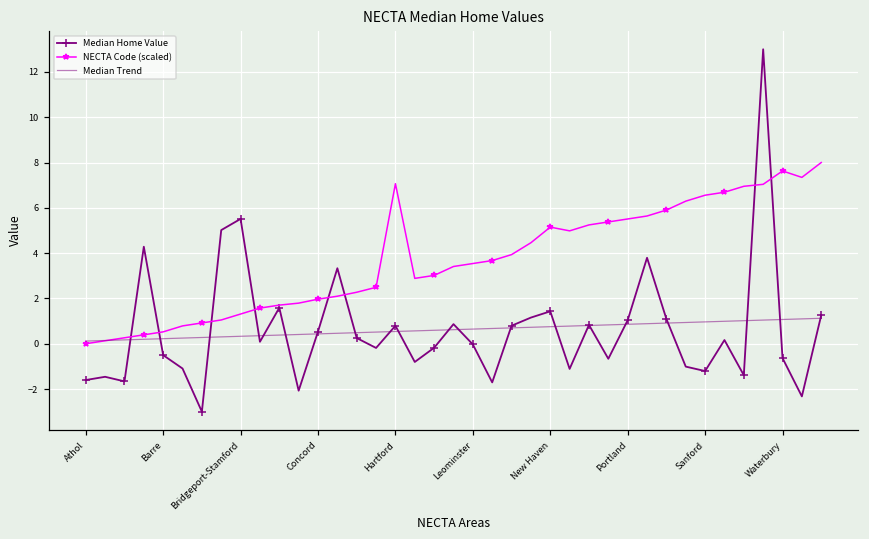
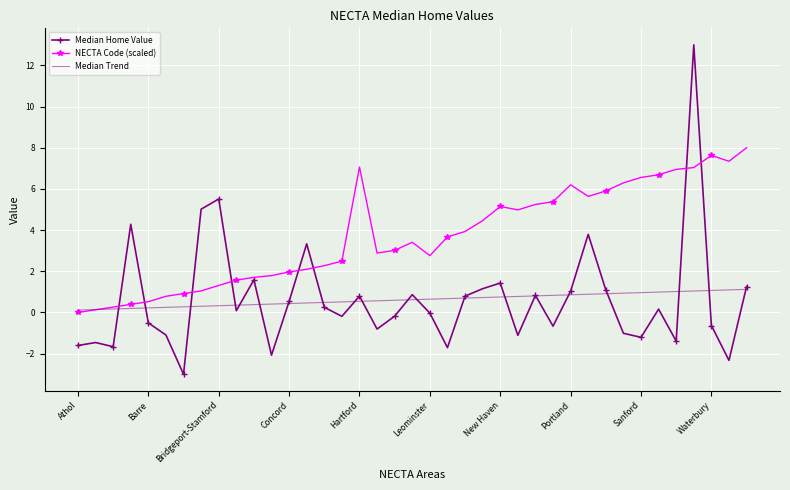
  {
    "NECTA Code (scaled)": {
      "Barre": 0.5,
      "Bridgeport-Stamford": 1.3,
      "Concord": 2.0,
      "Hartford": 7.1,
-     "Leominster": 3.5,
+     "Leominster": 2.8,
      "New Haven": 5.1,
-     "Portland": 5.5,
+     "Portland": 6.2,
      "Sanford": 6.6,
      "Waterbury": 7.6
    }
  }
